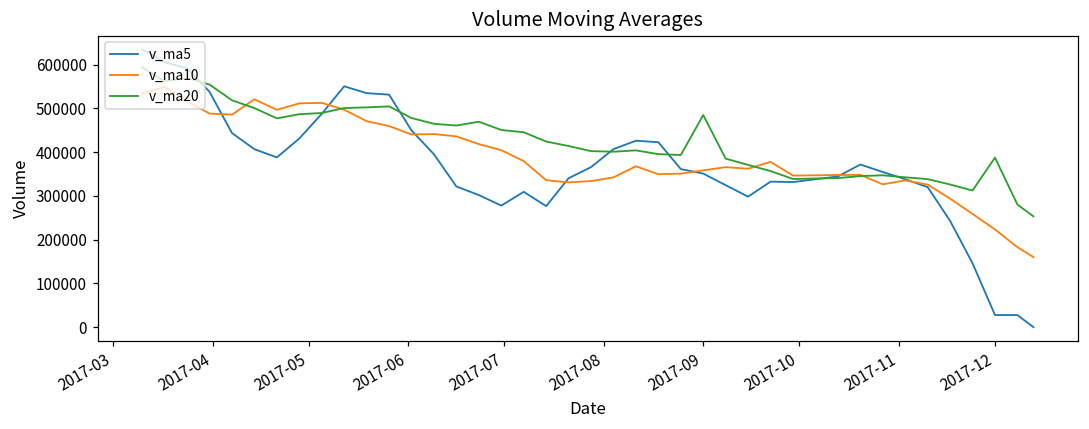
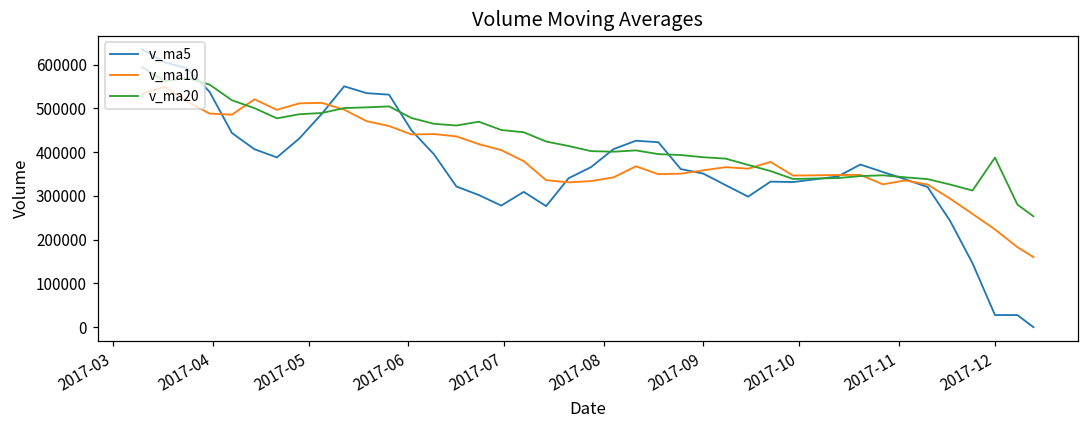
  {
    "v_ma5": {
      "2017-09": 350000,
      "2017-12": 30000
    },
    "v_ma10": {
      "2017-09": 360000,
      "2017-12": 220000
    },
    "v_ma20": {
-     "2017-09": 480000,
+     "2017-09": 390000,
      "2017-12": 390000
    }
  }
